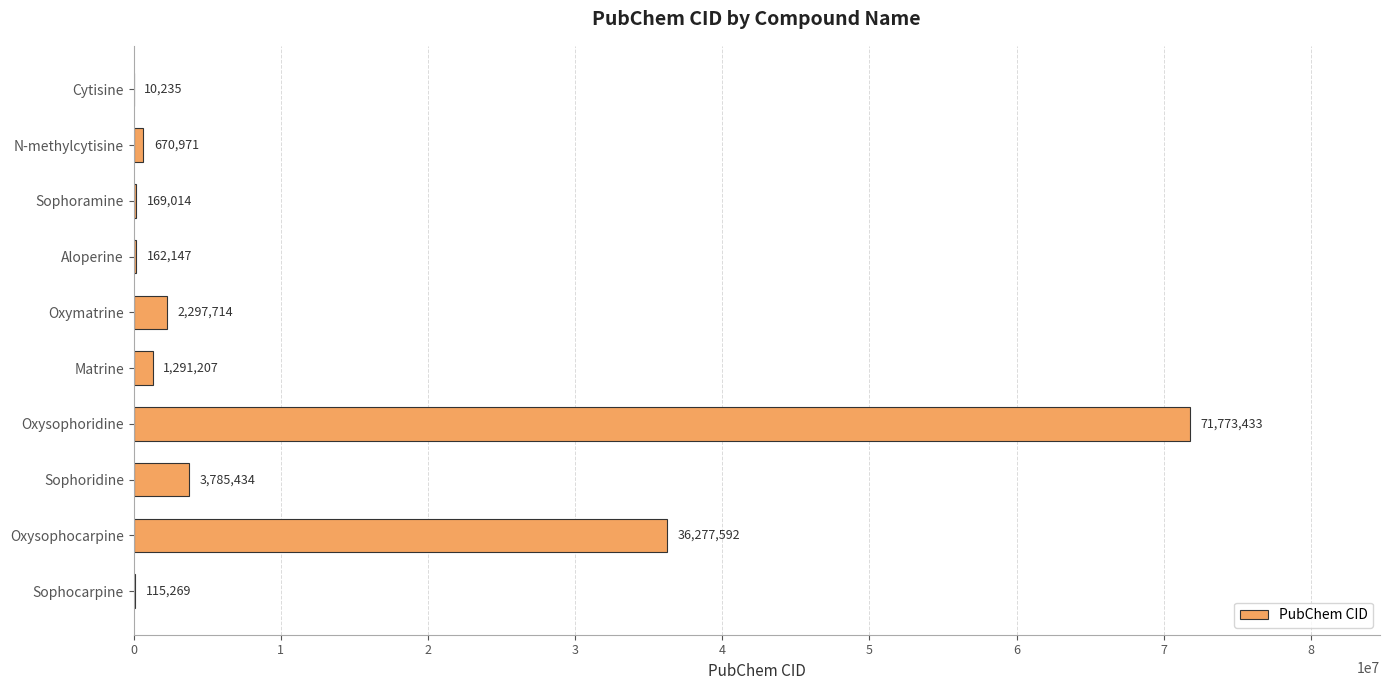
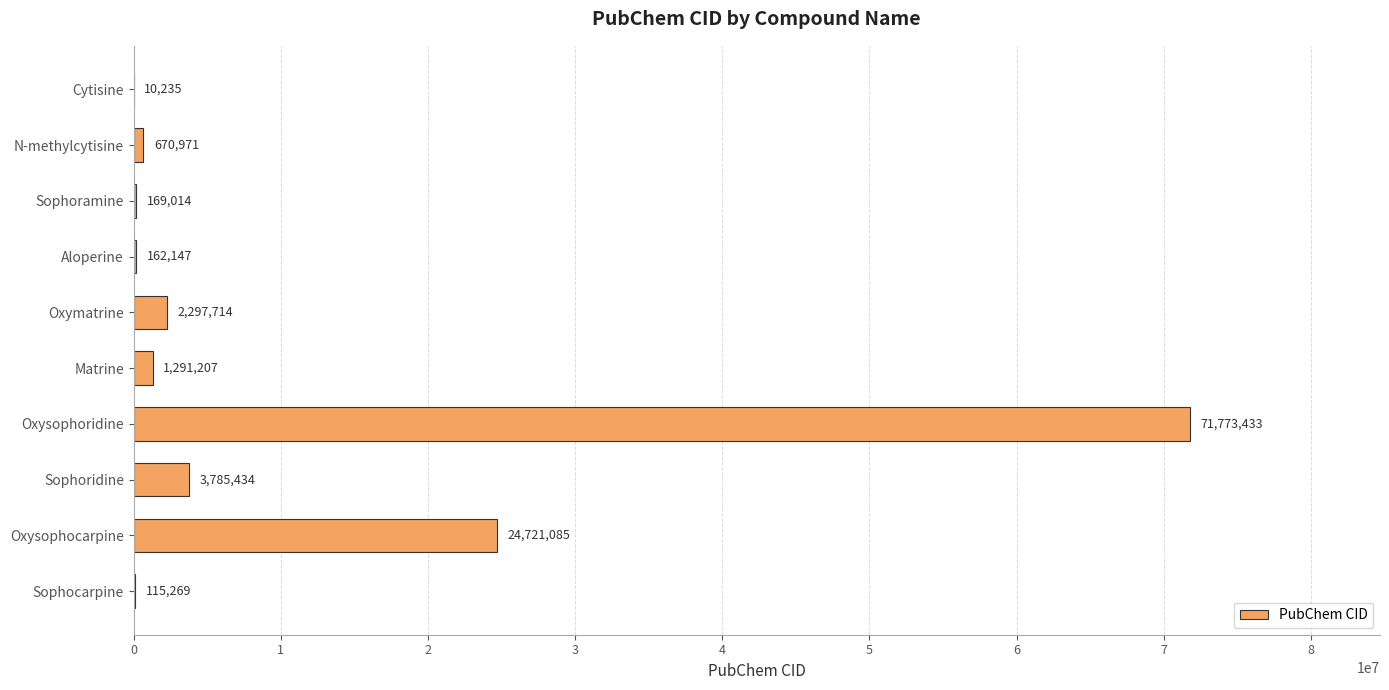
  {
    "Cytisine": "10,235",
    "N-methylcytisine": "670,971",
    "Sophoramine": "169,014",
    "Aloperine": "162,147",
    "Oxymatrine": "2,297,714",
    "Matrine": "1,291,207",
    "Oxysophoridine": "71,773,433",
    "Sophoridine": "3,785,434",
-   "Oxysophocarpine": "36,277,592",
+   "Oxysophocarpine": "24,721,085",
    "Sophocarpine": "115,269"
  }
